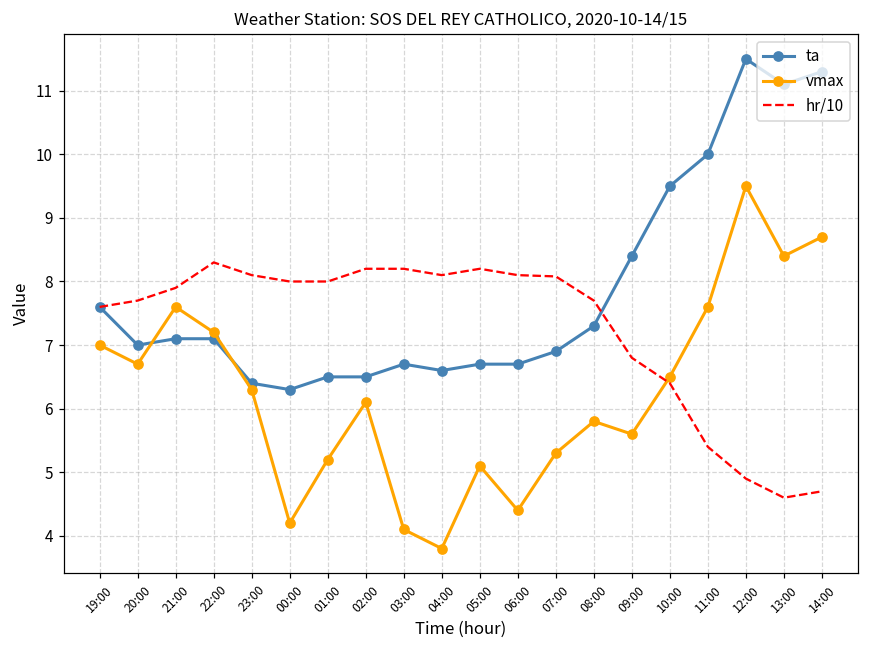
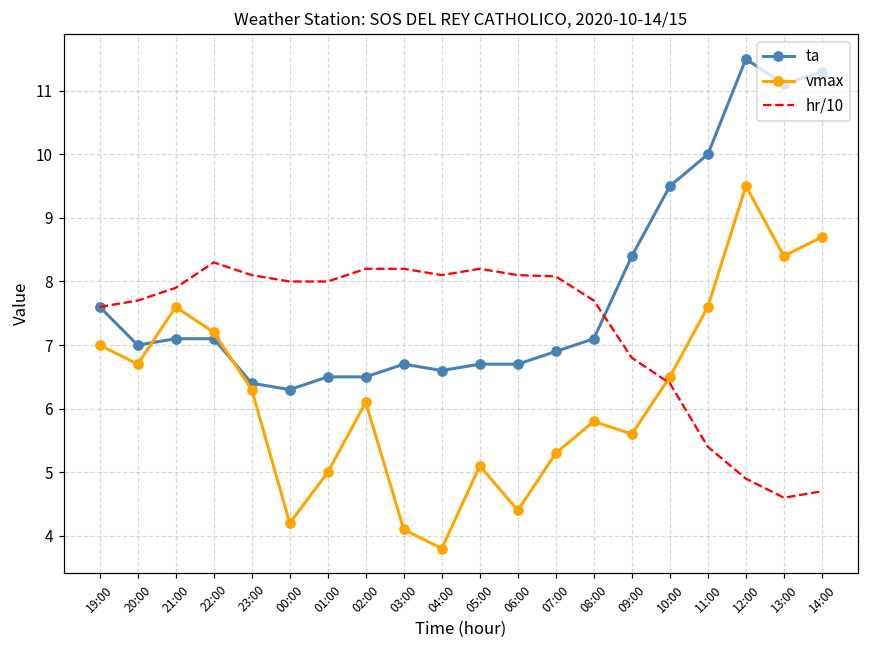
  {
    "ta": {
      "20:00": 7.0,
      "21:00": 7.1,
      "22:00": 7.1,
      "23:00": 6.4,
      "00:00": 6.3,
      "01:00": 6.5,
      "02:00": 6.5,
      "03:00": 6.7,
      "04:00": 6.6,
      "05:00": 6.7,
      "06:00": 6.7,
      "07:00": 6.9,
-     "08:00": 7.3,
+     "08:00": 7.1,
      "09:00": 8.4,
      "10:00": 9.5,
      "11:00": 10.0,
      "12:00": 11.5
    },
    "vmax": {
      "19:00": 7.0,
      "20:00": 6.7,
      "21:00": 7.6,
      "22:00": 7.2,
      "23:00": 6.3,
      "00:00": 4.2,
-     "01:00": 5.2,
+     "01:00": 5.0,
      "02:00": 6.1,
      "03:00": 4.1,
      "04:00": 3.8,
      "05:00": 5.1,
      "06:00": 4.4,
      "07:00": 5.3,
      "08:00": 5.8,
      "09:00": 5.6,
      "10:00": 6.5,
      "11:00": 7.6,
      "12:00": 9.5,
      "13:00": 8.4,
      "14:00": 8.7
    },
    "hr/10": {
      "20:00": 7.7,
      "21:00": 7.9,
      "22:00": 8.3,
      "23:00": 8.1,
      "00:00": 8.0,
      "01:00": 8.0,
      "02:00": 8.2,
      "03:00": 8.2,
      "04:00": 8.1,
      "05:00": 8.2,
      "06:00": 8.1,
      "07:00": 8.1,
      "08:00": 7.7,
      "09:00": 6.8,
      "10:00": 6.4,
      "11:00": 5.4,
      "12:00": 4.9,
      "13:00": 4.6,
      "14:00": 4.7
    }
  }
